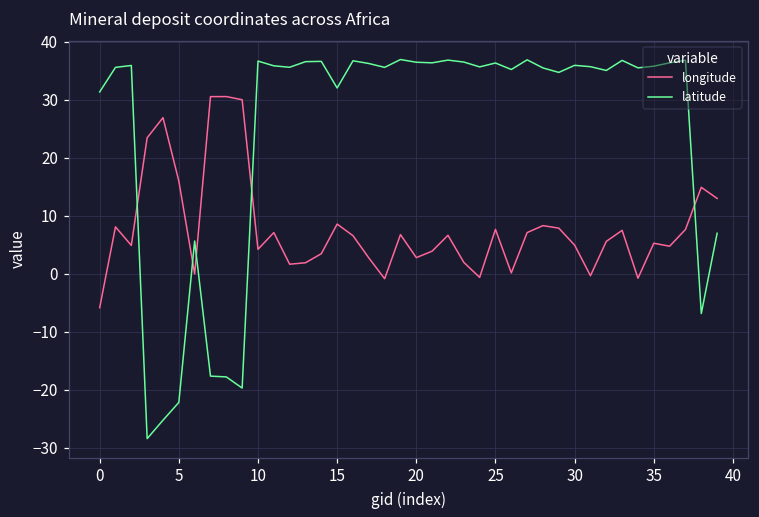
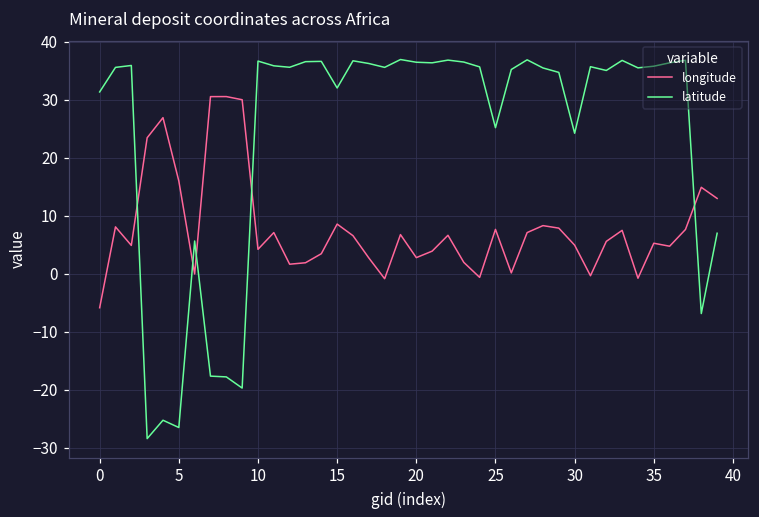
  {
    "longitude": {
      "0": -6,
      "5": 16,
      "10": 4,
      "15": 9,
      "20": 3,
      "25": 8,
      "30": 5,
      "35": 5
    },
    "latitude": {
      "0": 31,
-     "5": -22,
+     "5": -26,
      "10": 37,
      "15": 32,
      "20": 36,
-     "25": 36,
-     "30": 36
+     "25": 25,
+     "30": 24
    }
  }
